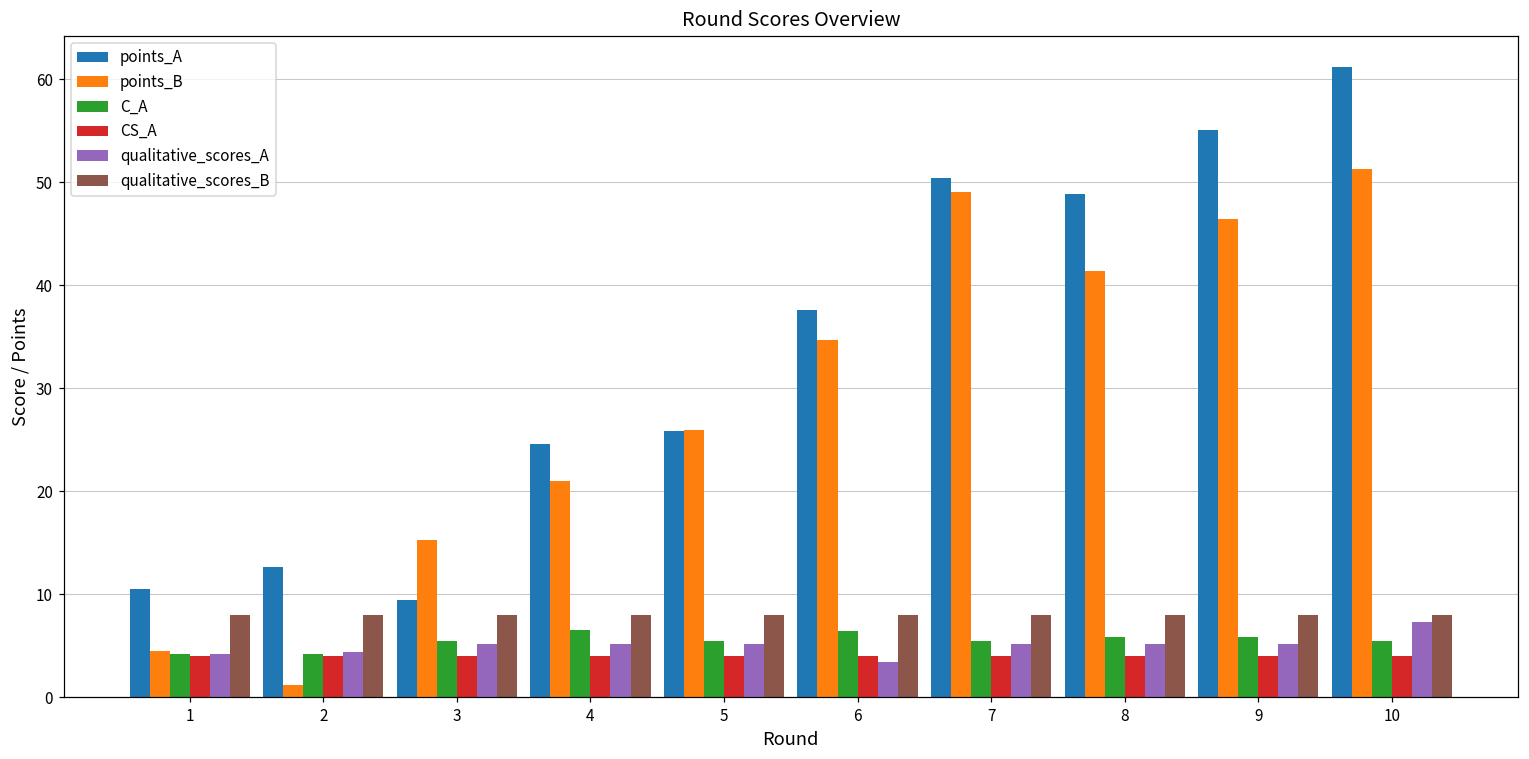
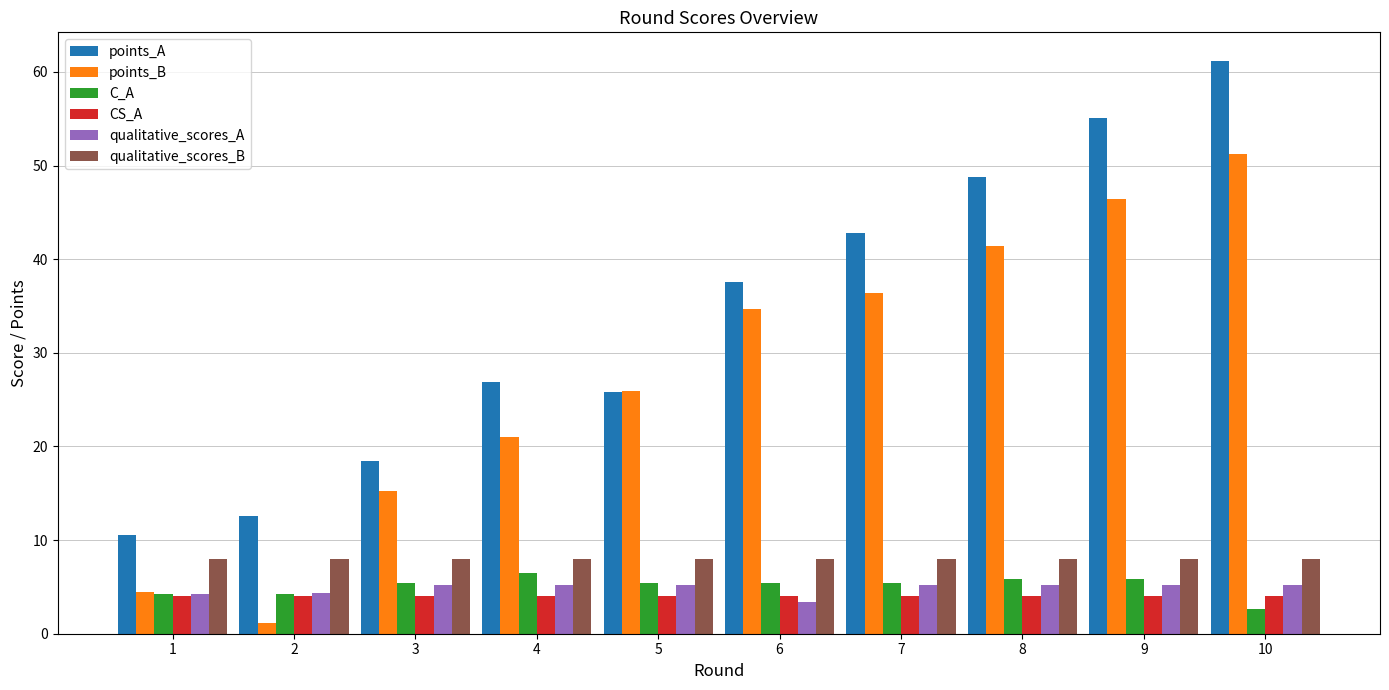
  {
    "points_A": {
      "1": 10,
      "2": 13,
-     "3": 9,
-     "4": 25,
+     "3": 18,
+     "4": 27,
      "5": 26,
      "6": 38,
-     "7": 50,
+     "7": 43,
      "8": 49,
      "9": 55,
      "10": 61
    },
    "points_B": {
      "1": 4,
      "2": 1,
      "3": 15,
      "4": 21,
      "5": 26,
      "6": 35,
-     "7": 49,
+     "7": 36,
      "8": 41,
      "9": 46,
      "10": 51
    },
    "C_A": {
      "1": 4,
      "2": 4,
      "3": 5,
      "4": 7,
      "5": 5,
-     "6": 6,
+     "6": 5,
      "7": 5,
      "8": 6,
      "9": 6,
-     "10": 5
+     "10": 3
    },
    "CS_A": {
      "1": 4,
      "2": 4,
      "3": 4,
      "4": 4,
      "5": 4,
      "6": 4,
      "7": 4,
      "8": 4,
      "9": 4,
      "10": 4
    },
    "qualitative_scores_A": {
      "1": 4,
      "2": 4,
      "3": 5,
      "4": 5,
      "5": 5,
      "6": 3,
      "7": 5,
      "8": 5,
      "9": 5,
-     "10": 7
+     "10": 5
    },
    "qualitative_scores_B": {
      "1": 8,
      "2": 8,
      "3": 8,
      "4": 8,
      "5": 8,
      "6": 8,
      "7": 8,
      "8": 8,
      "9": 8,
      "10": 8
    }
  }
